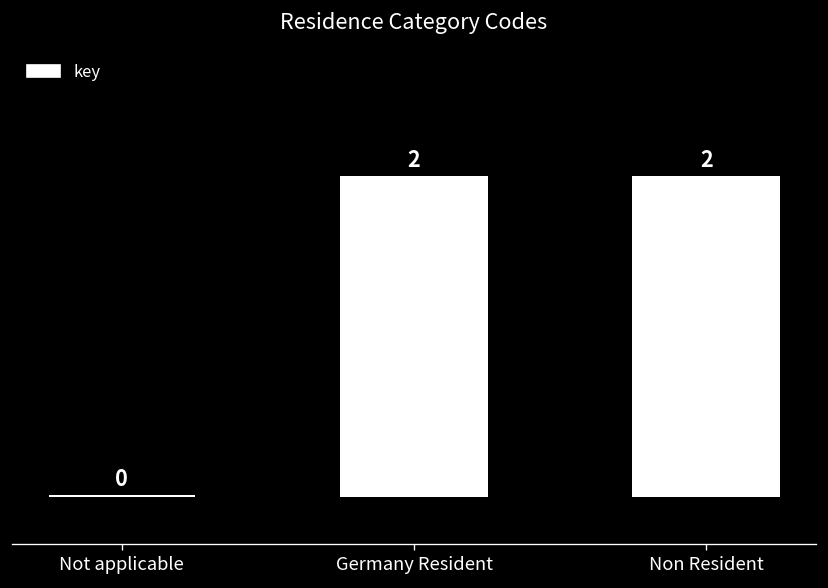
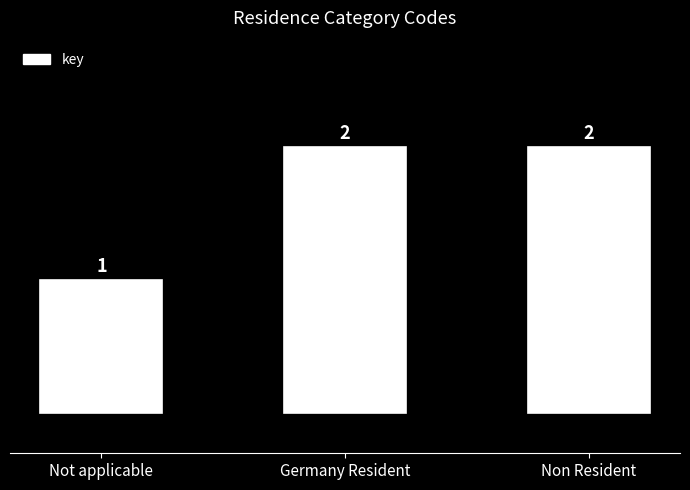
  {
-   "Not applicable": 0,
+   "Not applicable": 1,
    "Germany Resident": 2,
    "Non Resident": 2
  }
